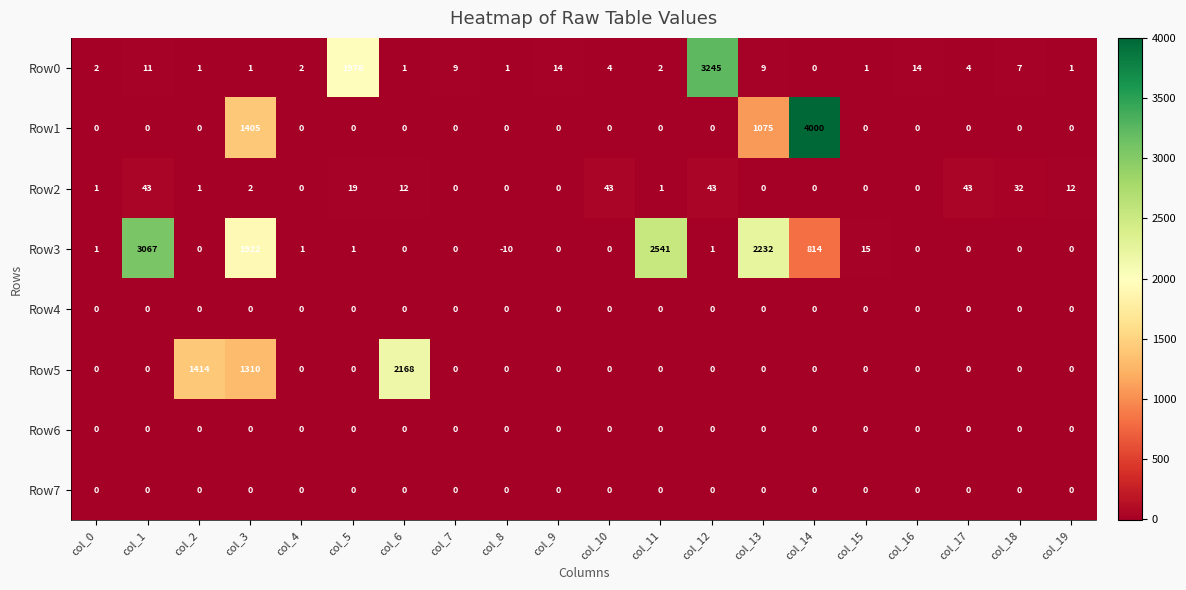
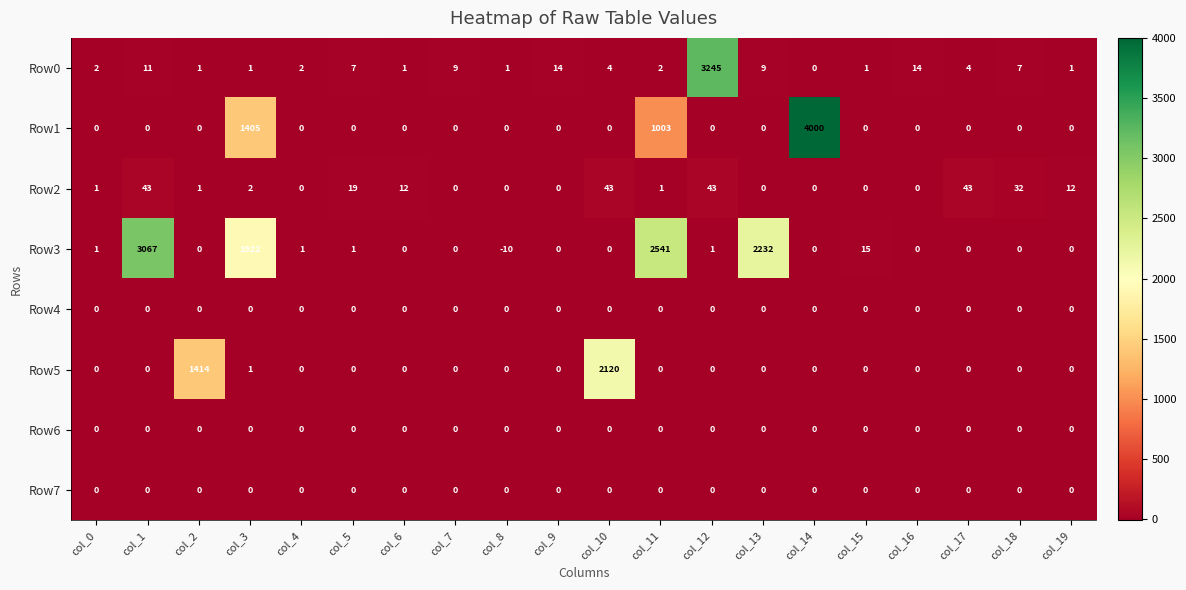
  {
    "Row0": {
      "col_0": 2,
      "col_1": 11,
      "col_2": 1,
      "col_3": 1,
      "col_4": 2,
-     "col_5": 1976,
+     "col_5": 7,
      "col_6": 1,
      "col_7": 9,
      "col_8": 1,
      "col_9": 14,
      "col_10": 4,
      "col_11": 2,
      "col_12": 3245,
      "col_13": 9,
      "col_14": 0,
      "col_15": 1,
      "col_16": 14,
      "col_17": 4,
      "col_18": 7,
      "col_19": 1
    },
    "Row1": {
      "col_0": 0,
      "col_1": 0,
      "col_2": 0,
      "col_3": 1405,
      "col_4": 0,
      "col_5": 0,
      "col_6": 0,
      "col_7": 0,
      "col_8": 0,
      "col_9": 0,
      "col_10": 0,
-     "col_11": 0,
+     "col_11": 1003,
      "col_12": 0,
-     "col_13": 1075,
+     "col_13": 0,
      "col_14": 4000,
      "col_15": 0,
      "col_16": 0,
      "col_17": 0,
      "col_18": 0,
      "col_19": 0
    },
    "Row2": {
      "col_0": 1,
      "col_1": 43,
      "col_2": 1,
      "col_3": 2,
      "col_4": 0,
      "col_5": 19,
      "col_6": 12,
      "col_7": 0,
      "col_8": 0,
      "col_9": 0,
      "col_10": 43,
      "col_11": 1,
      "col_12": 43,
      "col_13": 0,
      "col_14": 0,
      "col_15": 0,
      "col_16": 0,
      "col_17": 43,
      "col_18": 32,
      "col_19": 12
    },
    "Row3": {
      "col_0": 1,
      "col_1": 3067,
      "col_2": 0,
      "col_3": 1922,
      "col_4": 1,
      "col_5": 1,
      "col_6": 0,
      "col_7": 0,
      "col_8": -10,
      "col_9": 0,
      "col_10": 0,
      "col_11": 2541,
      "col_12": 1,
      "col_13": 2232,
-     "col_14": 814,
+     "col_14": 0,
      "col_15": 15,
      "col_16": 0,
      "col_17": 0,
      "col_18": 0,
      "col_19": 0
    },
    "Row4": {
      "col_0": 0,
      "col_1": 0,
      "col_2": 0,
      "col_3": 0,
      "col_4": 0,
      "col_5": 0,
      "col_6": 0,
      "col_7": 0,
      "col_8": 0,
      "col_9": 0,
      "col_10": 0,
      "col_11": 0,
      "col_12": 0,
      "col_13": 0,
      "col_14": 0,
      "col_15": 0,
      "col_16": 0,
      "col_17": 0,
      "col_18": 0,
      "col_19": 0
    },
    "Row5": {
      "col_0": 0,
      "col_1": 0,
      "col_2": 1414,
-     "col_3": 1310,
+     "col_3": 1,
      "col_4": 0,
      "col_5": 0,
-     "col_6": 2168,
+     "col_6": 0,
      "col_7": 0,
      "col_8": 0,
      "col_9": 0,
-     "col_10": 0,
+     "col_10": 2120,
      "col_11": 0,
      "col_12": 0,
      "col_13": 0,
      "col_14": 0,
      "col_15": 0,
      "col_16": 0,
      "col_17": 0,
      "col_18": 0,
      "col_19": 0
    },
    "Row6": {
      "col_0": 0,
      "col_1": 0,
      "col_2": 0,
      "col_3": 0,
      "col_4": 0,
      "col_5": 0,
      "col_6": 0,
      "col_7": 0,
      "col_8": 0,
      "col_9": 0,
      "col_10": 0,
      "col_11": 0,
      "col_12": 0,
      "col_13": 0,
      "col_14": 0,
      "col_15": 0,
      "col_16": 0,
      "col_17": 0,
      "col_18": 0,
      "col_19": 0
    },
    "Row7": {
      "col_0": 0,
      "col_1": 0,
      "col_2": 0,
      "col_3": 0,
      "col_4": 0,
      "col_5": 0,
      "col_6": 0,
      "col_7": 0,
      "col_8": 0,
      "col_9": 0,
      "col_10": 0,
      "col_11": 0,
      "col_12": 0,
      "col_13": 0,
      "col_14": 0,
      "col_15": 0,
      "col_16": 0,
      "col_17": 0,
      "col_18": 0,
      "col_19": 0
    }
  }
